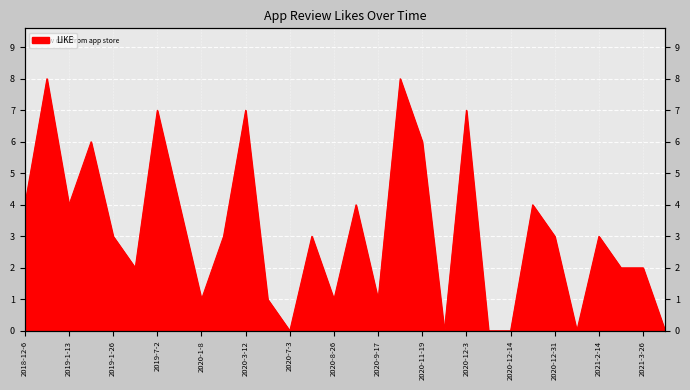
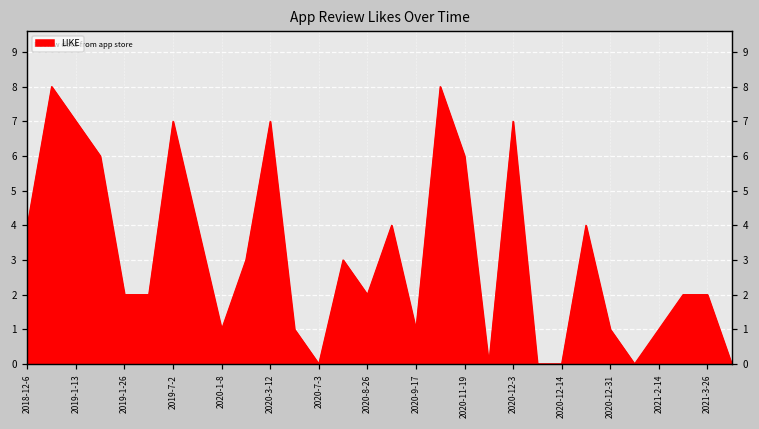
  {
    "2018-12-6": 4,
-   "2019-1-13": 4,
-   "2019-1-26": 3,
+   "2019-1-13": 7,
+   "2019-1-26": 2,
    "2019-7-2": 7,
    "2020-1-8": 1,
    "2020-3-12": 7,
    "2020-7-3": 0,
-   "2020-8-26": 1,
+   "2020-8-26": 2,
    "2020-9-17": 1,
    "2020-11-19": 6,
    "2020-12-3": 7,
    "2020-12-14": 0,
-   "2020-12-31": 3,
-   "2021-2-14": 3,
+   "2020-12-31": 1,
+   "2021-2-14": 1,
    "2021-3-26": 2
  }
